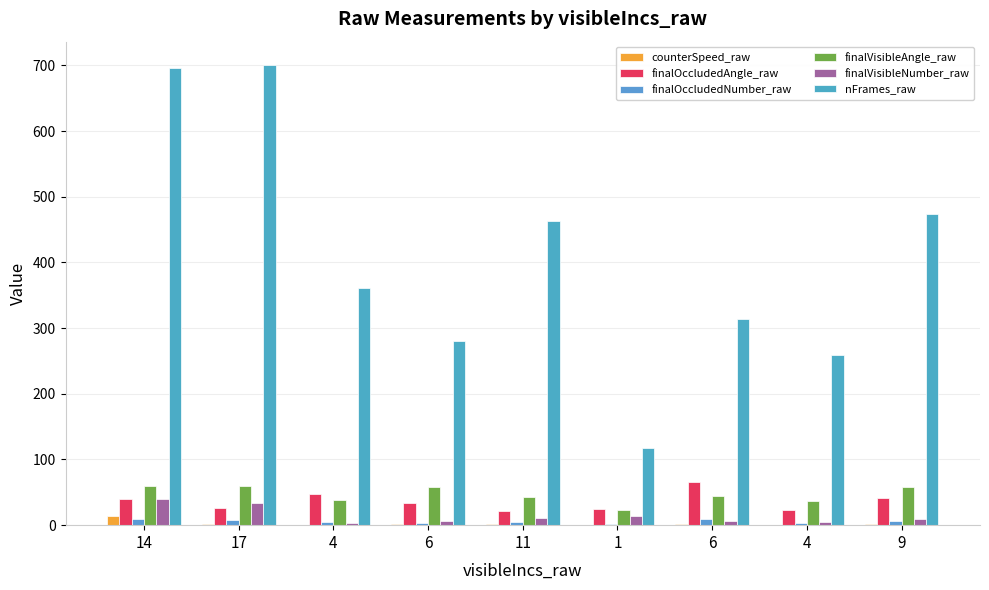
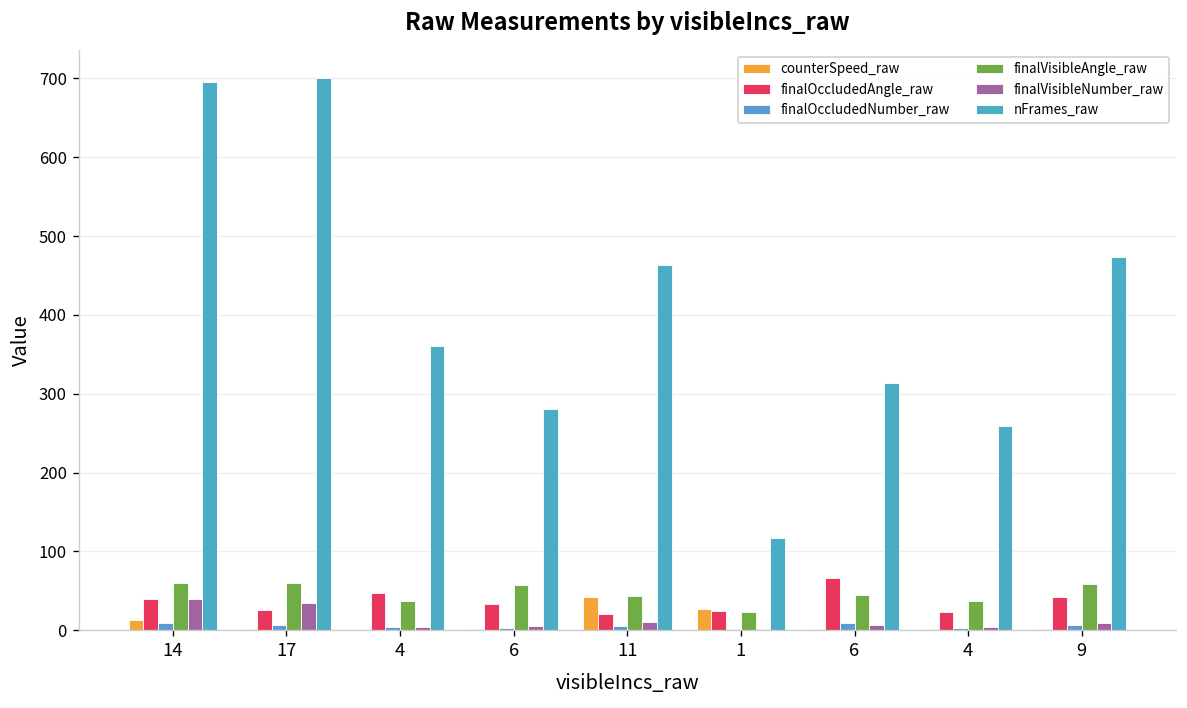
  {
    "counterSpeed_raw": {
      "14": 10,
-     "11": 0,
-     "1": 0
+     "11": 40,
+     "1": 30
    },
    "finalOccludedAngle_raw": {
      "14": 40,
      "17": 30,
      "11": 20,
      "1": 20,
      "9": 40
    },
    "finalVisibleAngle_raw": {
      "14": 60,
      "17": 60,
      "11": 40,
      "1": 20,
      "9": 60
    },
    "finalVisibleNumber_raw": {
      "14": 40,
      "17": 30,
      "11": 10,
-     "1": 10,
+     "1": 0,
      "9": 10
    }
  }
